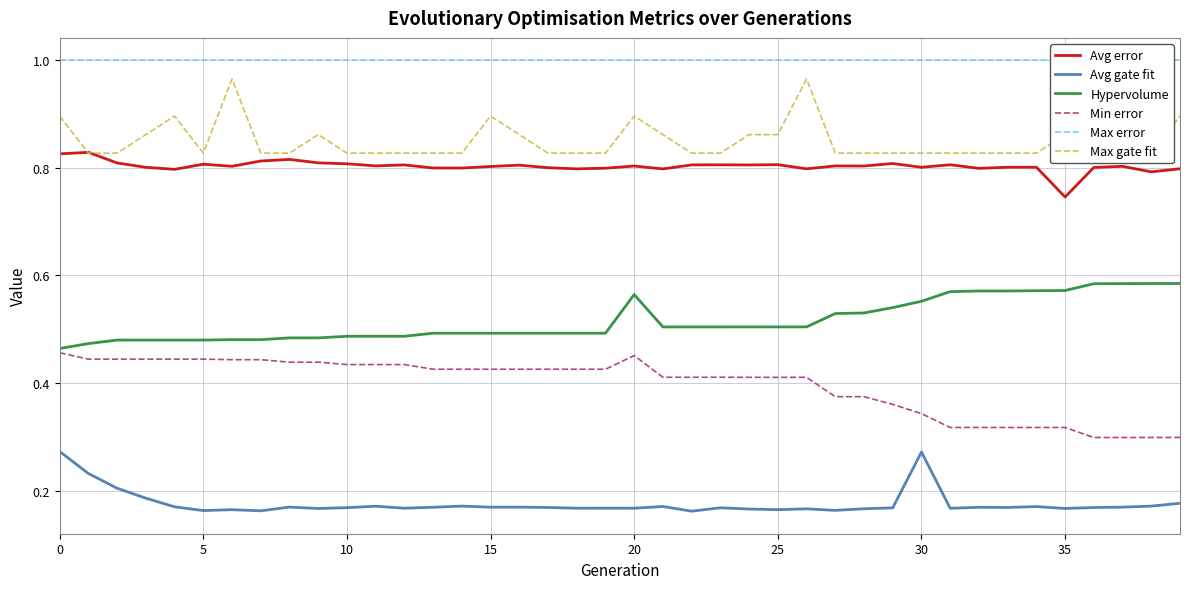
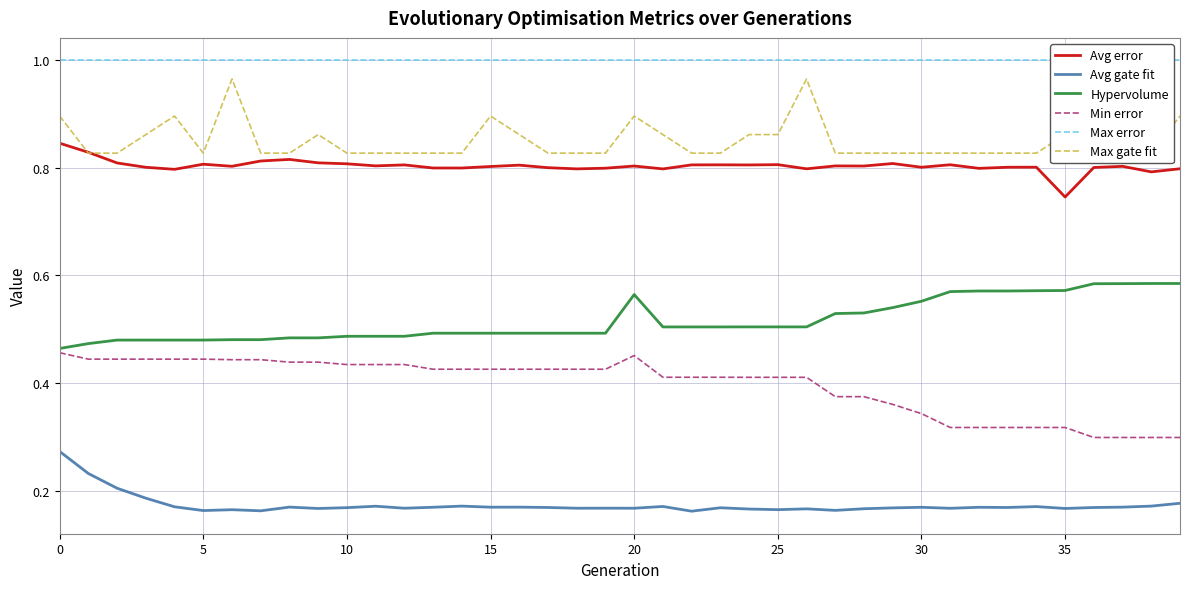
  {
    "Avg error": {
-     "0": 0.83,
+     "0": 0.85,
      "5": 0.81,
      "10": 0.81,
      "15": 0.80,
      "20": 0.80,
      "25": 0.81,
      "30": 0.80,
      "35": 0.75
    },
    "Avg gate fit": {
      "0": 0.27,
      "5": 0.16,
      "10": 0.17,
      "15": 0.17,
      "20": 0.17,
      "25": 0.16,
-     "30": 0.27,
+     "30": 0.17,
      "35": 0.17
    },
    "Hypervolume": {
      "0": 0.46,
      "5": 0.48,
      "10": 0.49,
      "15": 0.49,
      "20": 0.56,
      "25": 0.50,
      "30": 0.55,
      "35": 0.57
    },
    "Min error": {
      "0": 0.46,
      "5": 0.44,
      "10": 0.43,
      "15": 0.43,
      "20": 0.45,
      "25": 0.41,
      "30": 0.34,
      "35": 0.32
    },
    "Max error": {
      "0": 1.00,
      "5": 1.00,
      "10": 1.00,
      "15": 1.00,
      "20": 1.00,
      "25": 1.00,
      "30": 1.00
    },
    "Max gate fit": {
      "0": 0.90,
      "5": 0.83,
      "10": 0.83,
      "15": 0.90,
      "20": 0.90,
      "25": 0.86,
      "30": 0.83
    }
  }
